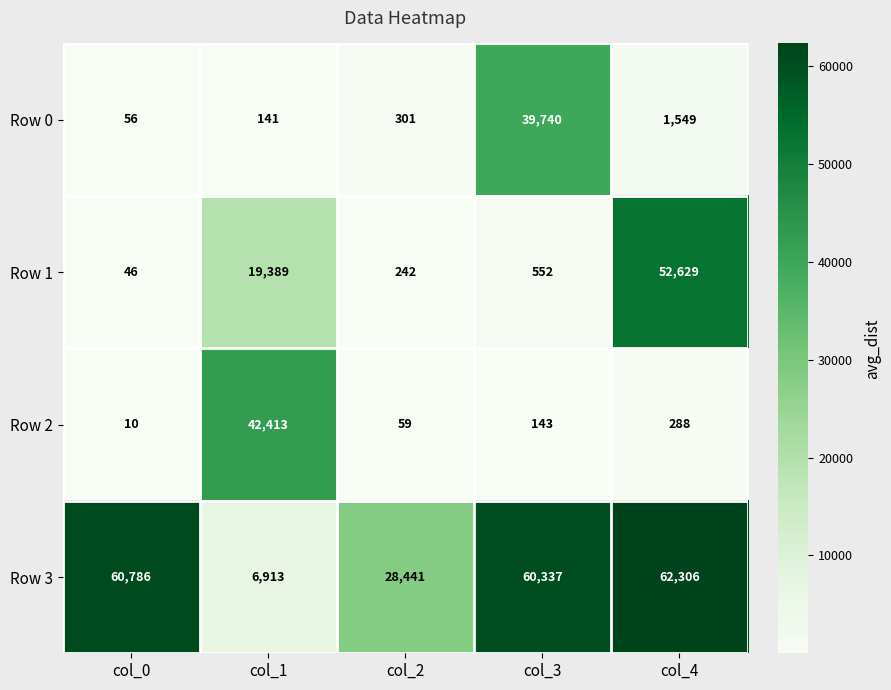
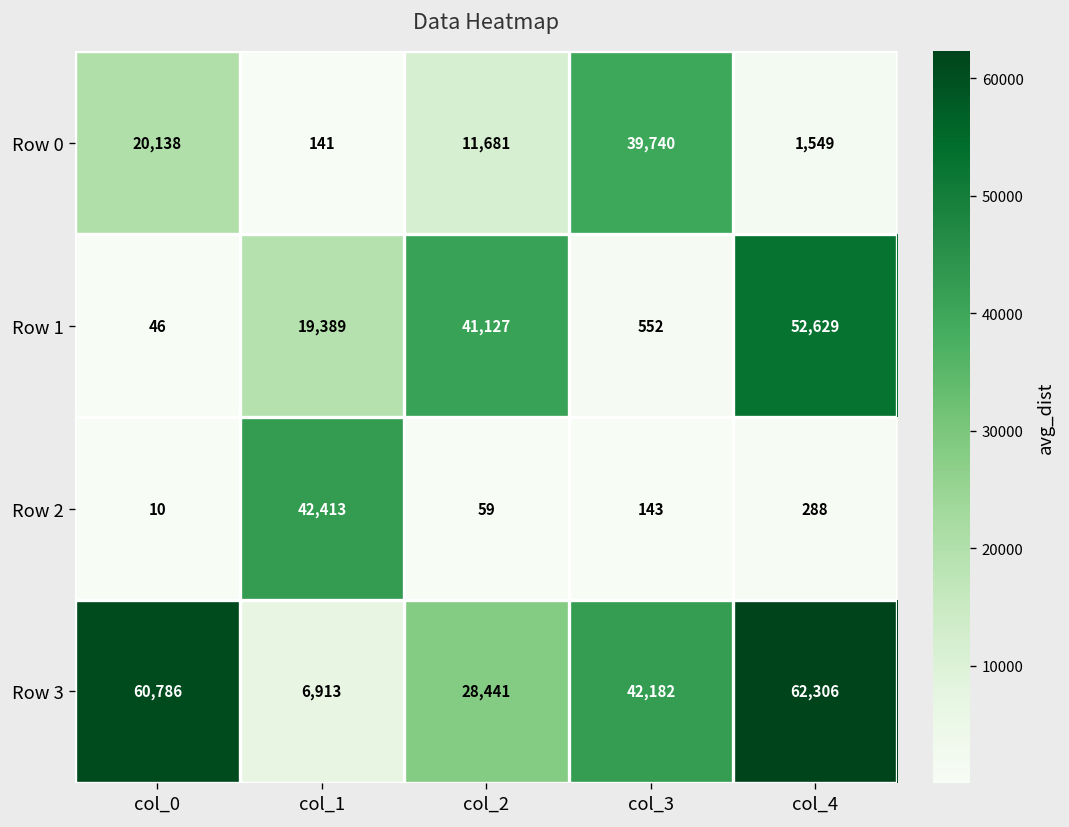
  {
    "Row 0": {
-     "col_0": "56",
+     "col_0": "20,138",
      "col_1": "141",
-     "col_2": "301",
+     "col_2": "11,681",
      "col_3": "39,740",
      "col_4": "1,549"
    },
    "Row 1": {
      "col_0": "46",
      "col_1": "19,389",
-     "col_2": "242",
+     "col_2": "41,127",
      "col_3": "552",
      "col_4": "52,629"
    },
    "Row 2": {
      "col_0": "10",
      "col_1": "42,413",
      "col_2": "59",
      "col_3": "143",
      "col_4": "288"
    },
    "Row 3": {
      "col_0": "60,786",
      "col_1": "6,913",
      "col_2": "28,441",
-     "col_3": "60,337",
+     "col_3": "42,182",
      "col_4": "62,306"
    }
  }
